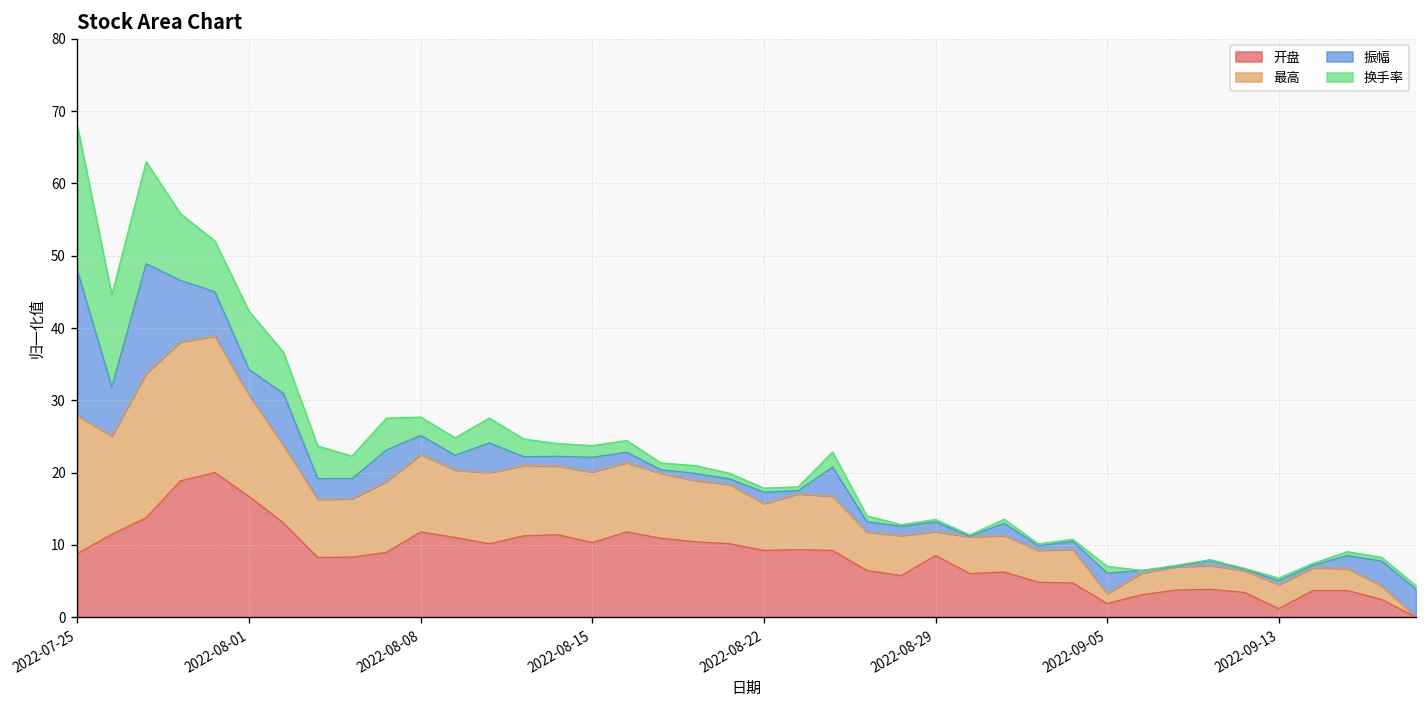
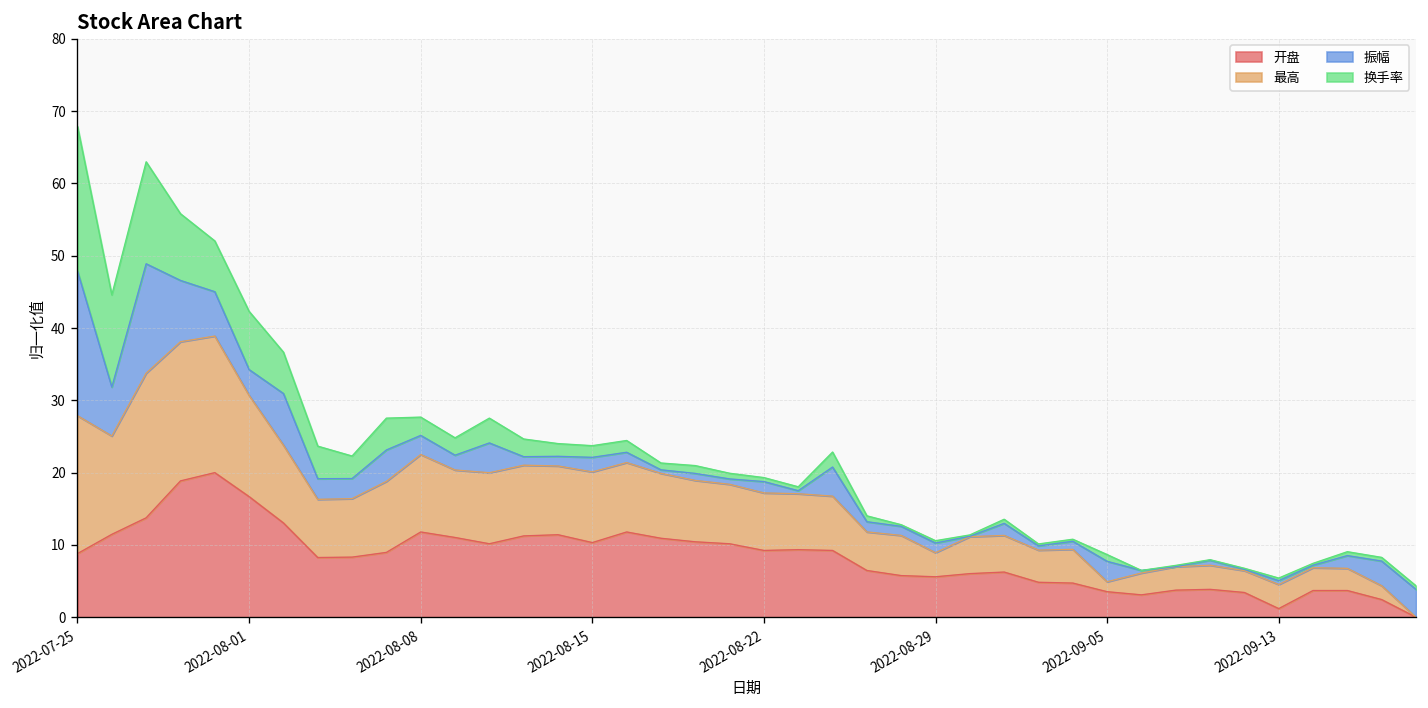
  {
    "开盘": {
      "2022-07-25": 9,
      "2022-08-01": 17,
      "2022-08-08": 12,
      "2022-08-15": 10,
      "2022-08-22": 9,
-     "2022-08-29": 9,
-     "2022-09-05": 2,
+     "2022-08-29": 6,
+     "2022-09-05": 4,
      "2022-09-13": 1
    },
    "最高": {
      "2022-07-25": 19,
      "2022-08-01": 14,
      "2022-08-08": 11,
      "2022-08-15": 10,
-     "2022-08-22": 6,
+     "2022-08-22": 8,
      "2022-08-29": 3,
      "2022-09-05": 1,
      "2022-09-13": 3
    },
    "振幅": {
      "2022-07-25": 20,
      "2022-08-01": 4,
      "2022-08-08": 3,
      "2022-08-15": 2,
      "2022-08-22": 2,
      "2022-09-05": 3
    },
    "换手率": {
      "2022-07-25": 20,
      "2022-08-01": 8,
      "2022-08-08": 3,
      "2022-08-15": 2,
      "2022-08-22": 1,
      "2022-09-05": 1
    }
  }
